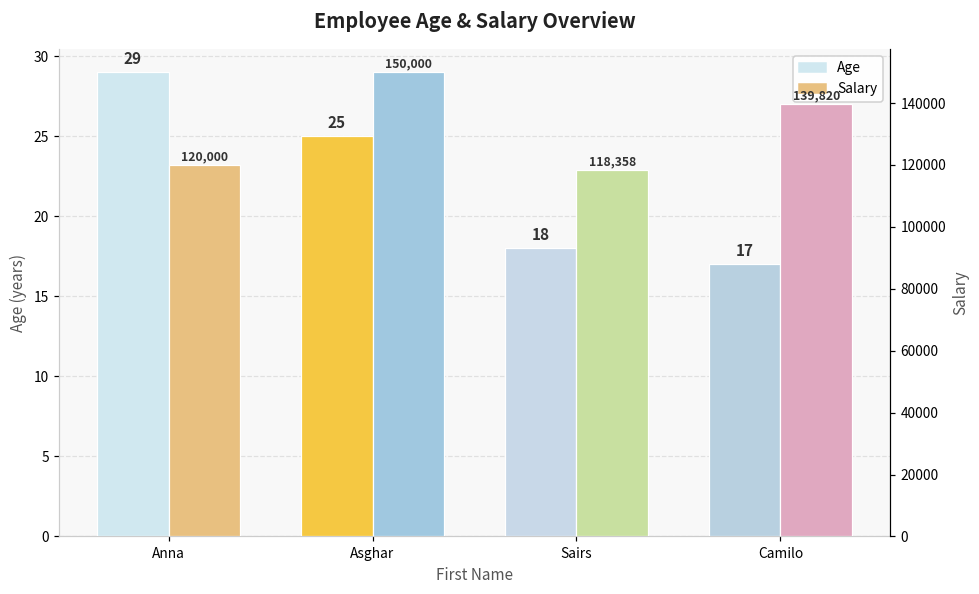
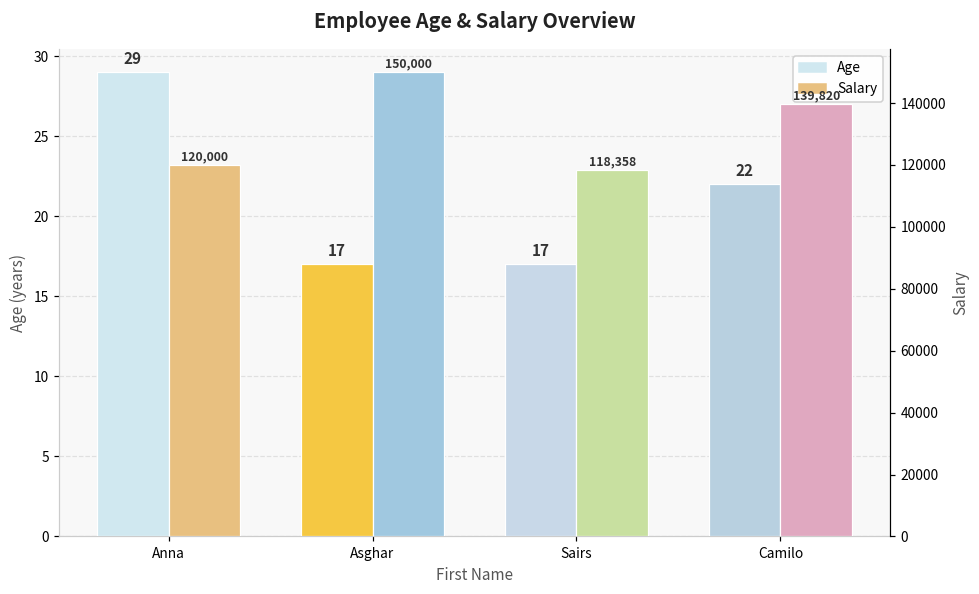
  {
    "Age": {
      "Anna": "29",
-     "Asghar": "25",
-     "Sairs": "18",
-     "Camilo": "17"
+     "Asghar": "17",
+     "Sairs": "17",
+     "Camilo": "22"
    },
    "Salary": {
      "Anna": "120,000",
      "Asghar": "150,000",
      "Sairs": "118,358"
    }
  }
